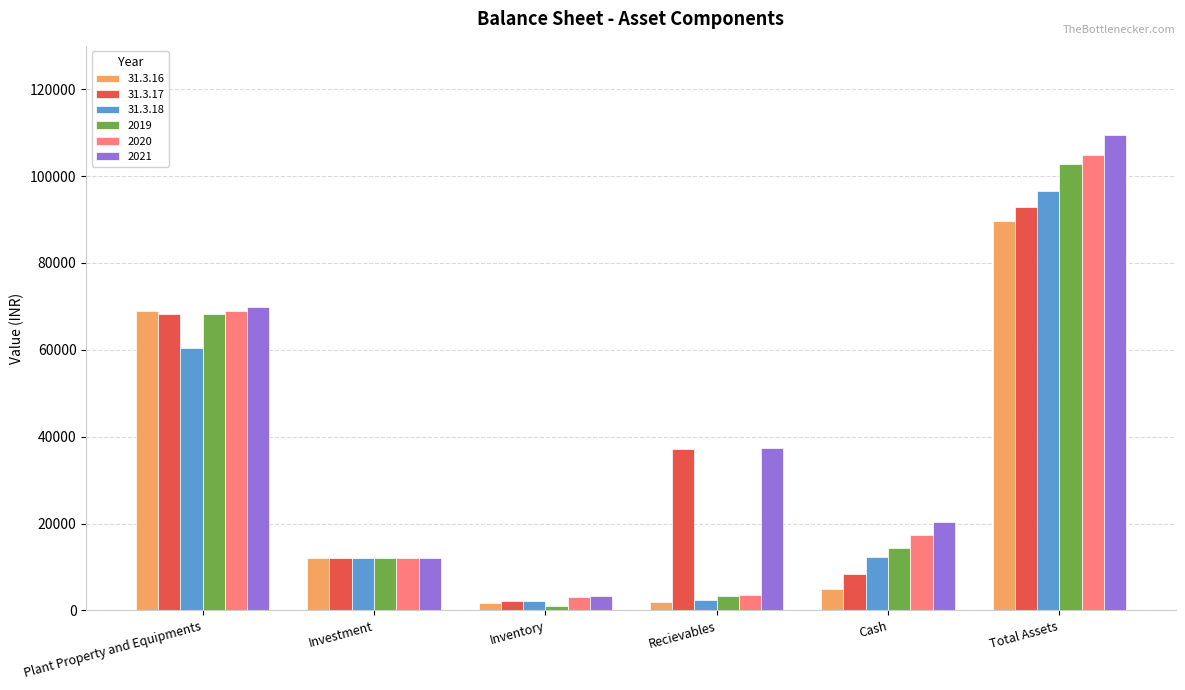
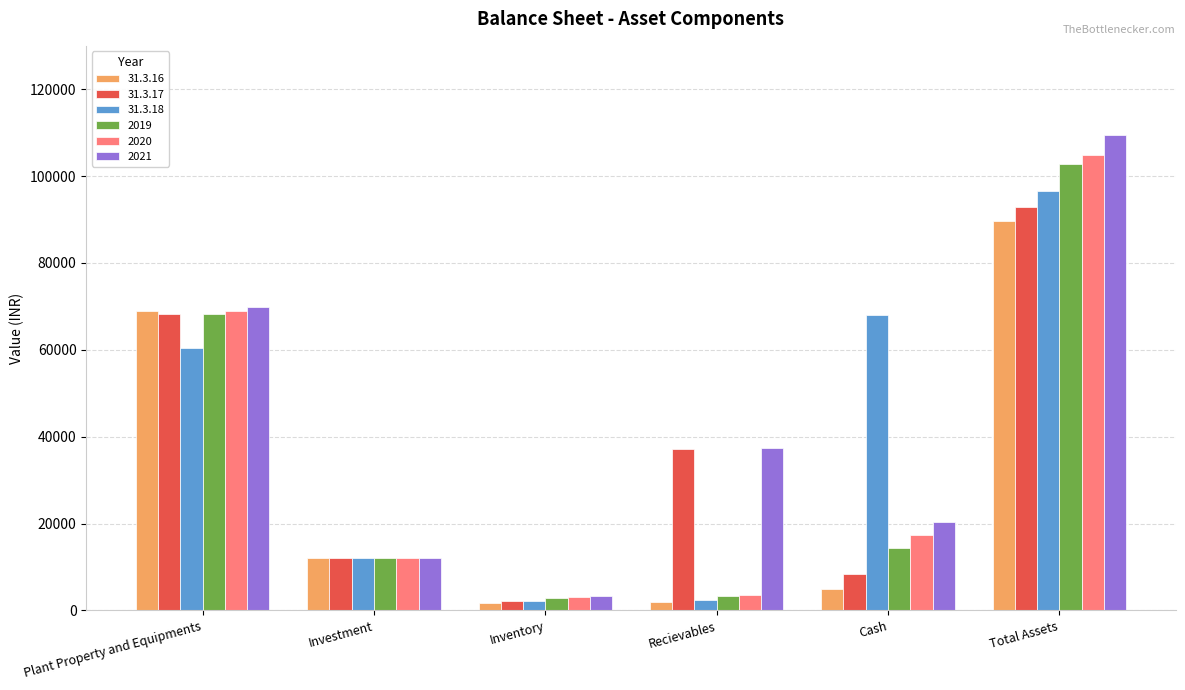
  {
    "31.3.17": {
      "Plant Property and Equipments": 68000,
      "Investment": 12000,
      "Inventory": 2000,
      "Recievables": 37000,
      "Cash": 8000,
      "Total Assets": 93000
    },
    "31.3.18": {
      "Plant Property and Equipments": 60000,
      "Investment": 12000,
      "Inventory": 2000,
      "Recievables": 2000,
-     "Cash": 12000,
+     "Cash": 68000,
      "Total Assets": 97000
    },
    "2019": {
      "Plant Property and Equipments": 68000,
      "Investment": 12000,
-     "Inventory": 1000,
+     "Inventory": 3000,
      "Recievables": 3000,
      "Cash": 14000,
      "Total Assets": 103000
    },
    "2021": {
      "Plant Property and Equipments": 70000,
      "Investment": 12000,
      "Inventory": 3000,
      "Recievables": 37000,
      "Cash": 20000,
      "Total Assets": 109000
    }
  }
